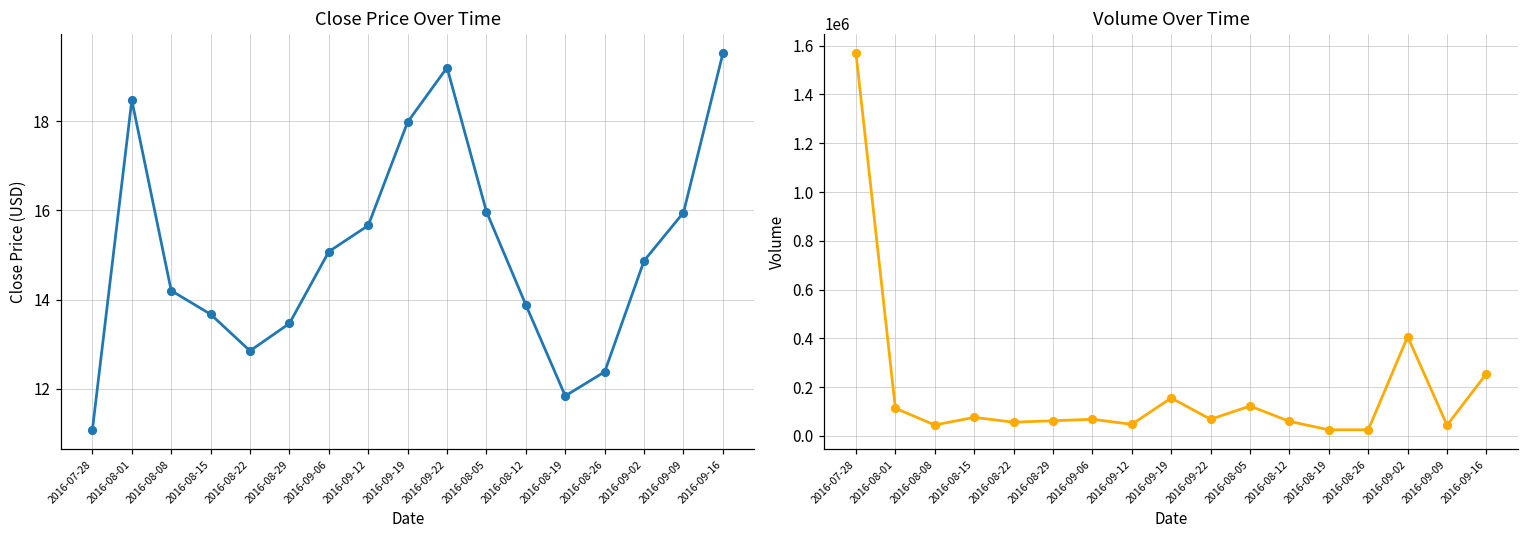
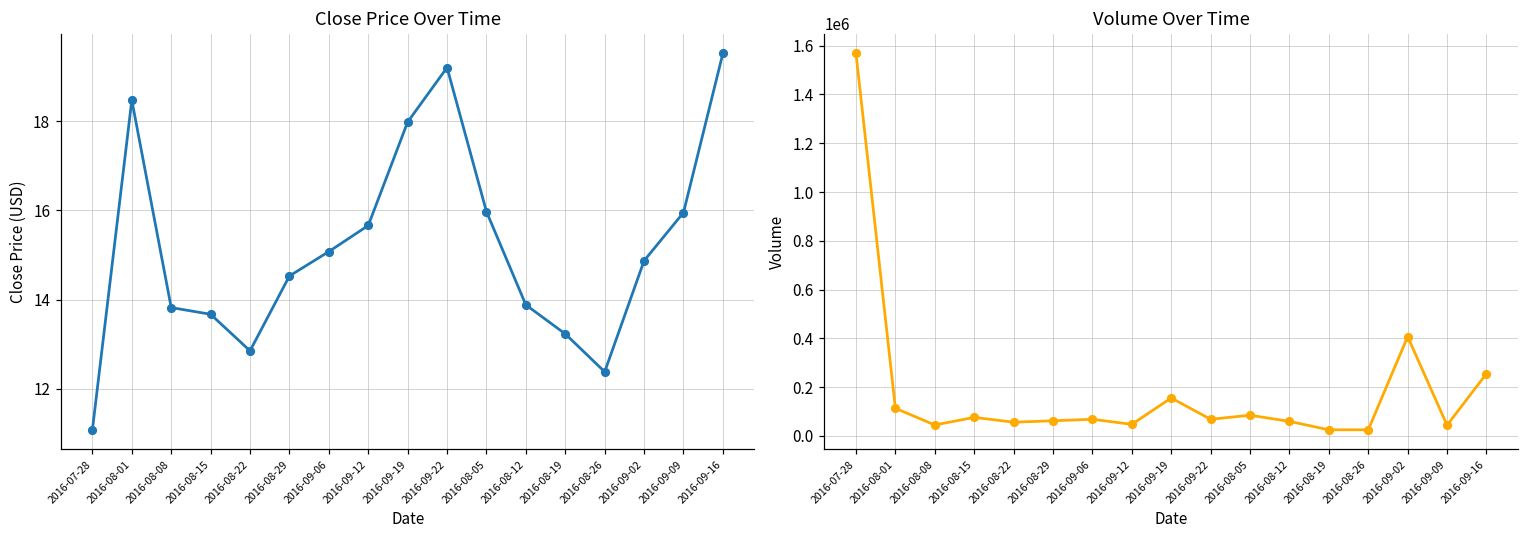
  {
    "Close Price Over Time": {
      "2016-07-28": 11.1,
      "2016-08-01": 18.5,
-     "2016-08-08": 14.2,
+     "2016-08-08": 13.8,
      "2016-08-15": 13.7,
      "2016-08-22": 12.9,
-     "2016-08-29": 13.5,
+     "2016-08-29": 14.5,
      "2016-09-06": 15.1,
      "2016-09-12": 15.7,
      "2016-09-19": 18.0,
      "2016-09-22": 19.2,
      "2016-08-05": 16.0,
      "2016-08-12": 13.9,
-     "2016-08-19": 11.8,
+     "2016-08-19": 13.2,
      "2016-08-26": 12.4,
      "2016-09-02": 14.9,
      "2016-09-09": 16.0,
      "2016-09-16": 19.5
    },
    "Volume Over Time": {
      "2016-07-28": 1570000,
      "2016-08-01": 110000,
      "2016-08-08": 40000,
      "2016-08-15": 80000,
      "2016-08-22": 60000,
      "2016-08-29": 60000,
      "2016-09-06": 70000,
      "2016-09-12": 50000,
      "2016-09-19": 160000,
      "2016-09-22": 70000,
-     "2016-08-05": 120000,
+     "2016-08-05": 80000,
      "2016-08-12": 60000,
      "2016-08-19": 20000,
      "2016-08-26": 20000,
      "2016-09-02": 410000,
      "2016-09-09": 40000,
      "2016-09-16": 260000
    }
  }
